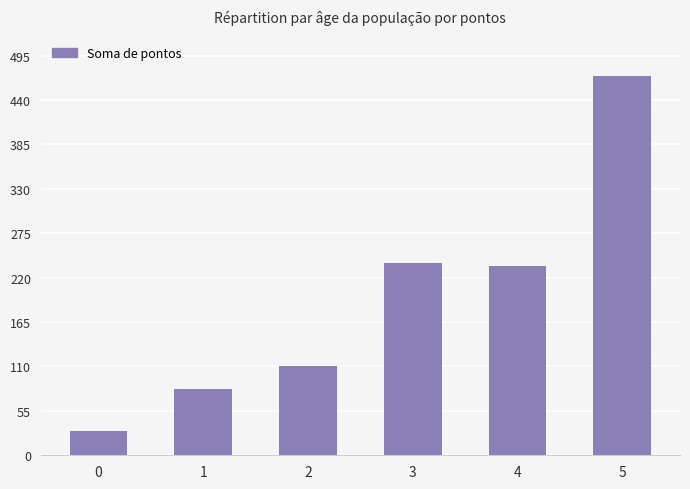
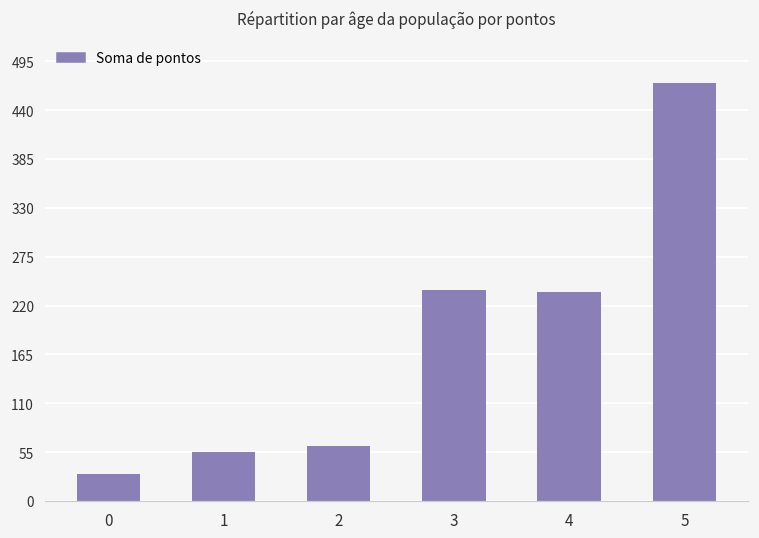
  {
    "0": 30,
-   "1": 80,
-   "2": 110,
+   "1": 60,
+   "2": 60,
    "3": 240,
    "4": 240,
    "5": 470
  }
